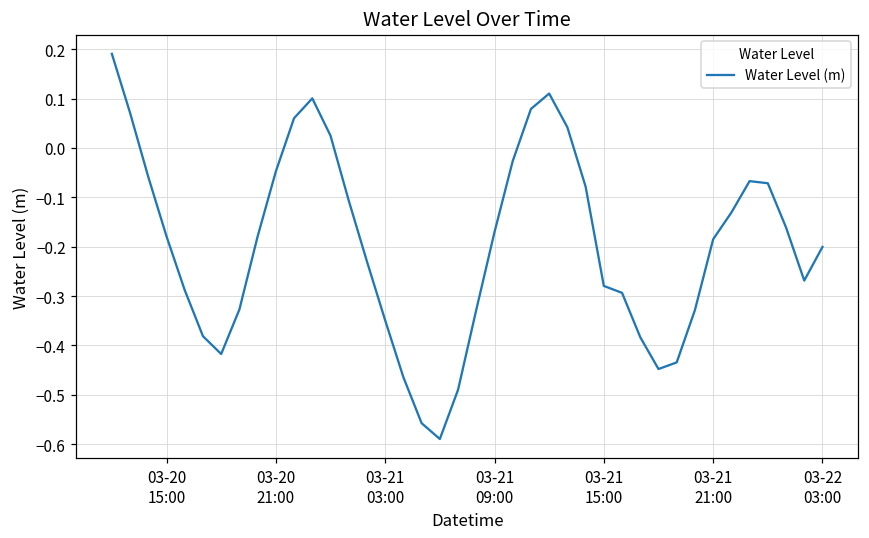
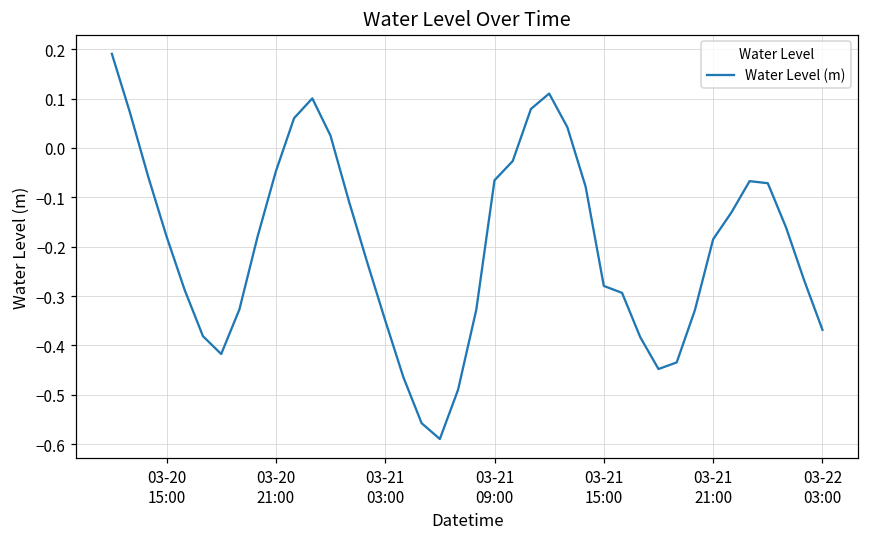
  {
    "03-20 15:00": -0.18,
    "03-20 21:00": -0.05,
    "03-21 03:00": -0.35,
-   "03-21 09:00": -0.17,
+   "03-21 09:00": -0.07,
    "03-21 15:00": -0.28,
    "03-21 21:00": -0.18,
-   "03-22 03:00": -0.20
+   "03-22 03:00": -0.37
  }
